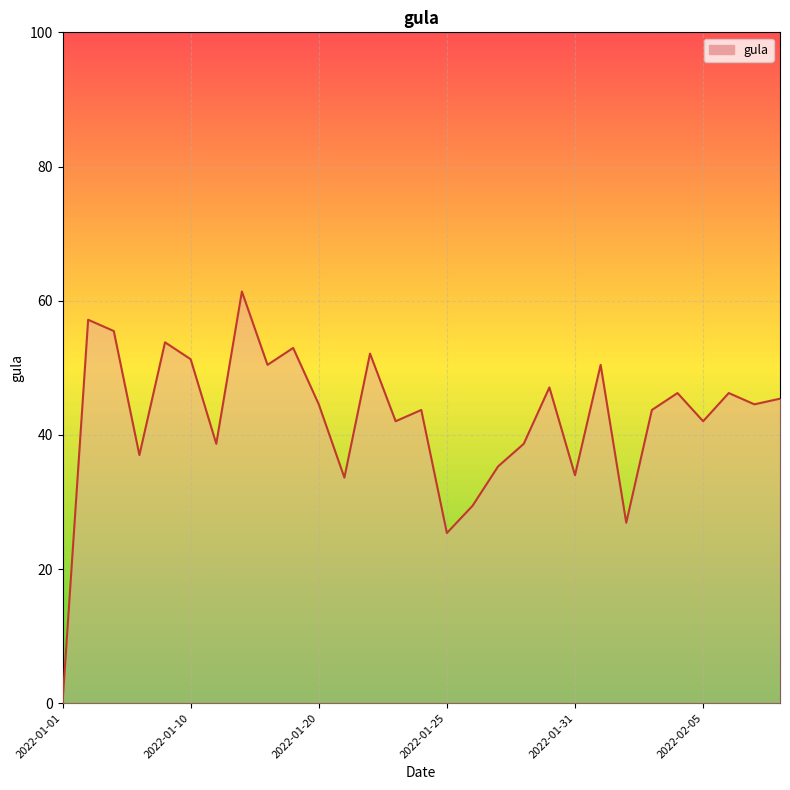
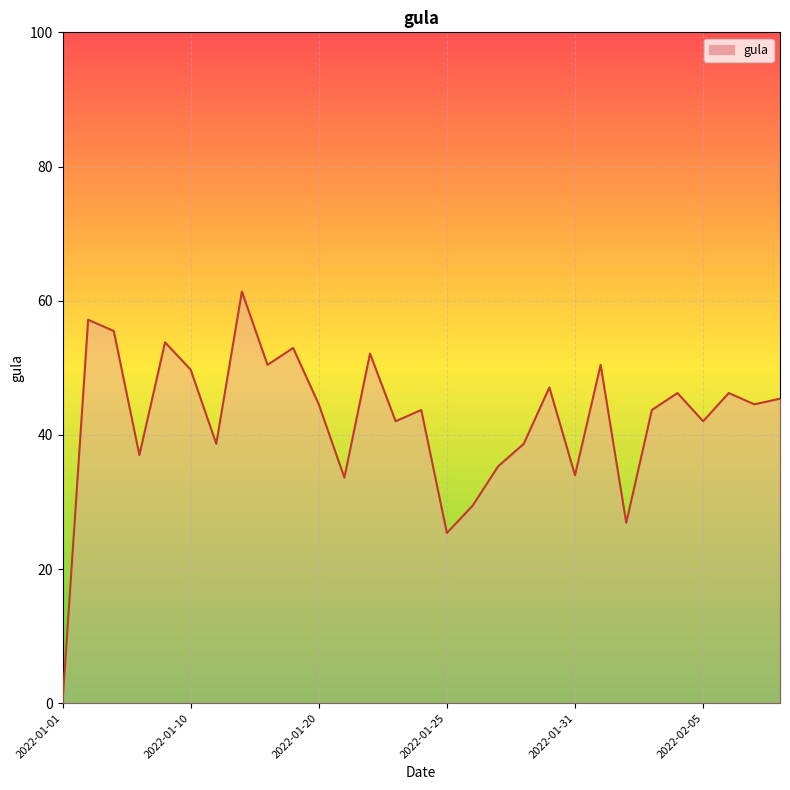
  {
    "2022-01-01": 0,
-   "2022-01-10": 51,
+   "2022-01-10": 50,
    "2022-01-20": 45,
    "2022-01-25": 25,
    "2022-01-31": 34,
    "2022-02-05": 42
  }
